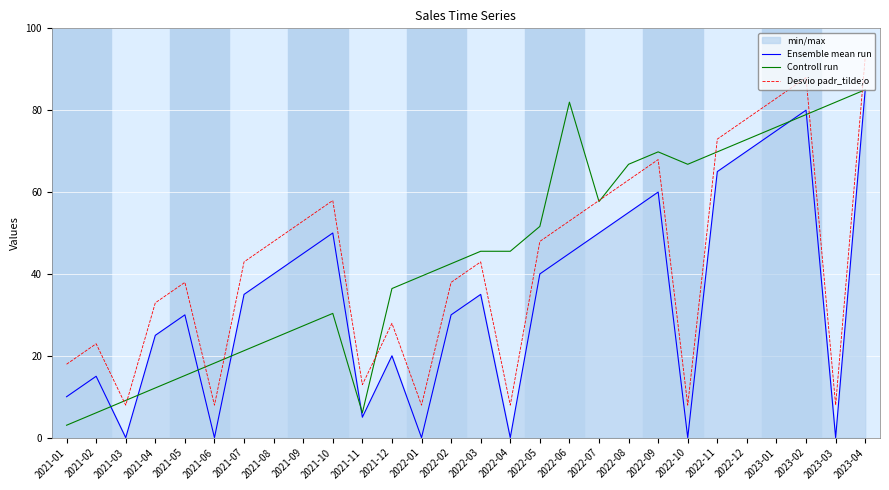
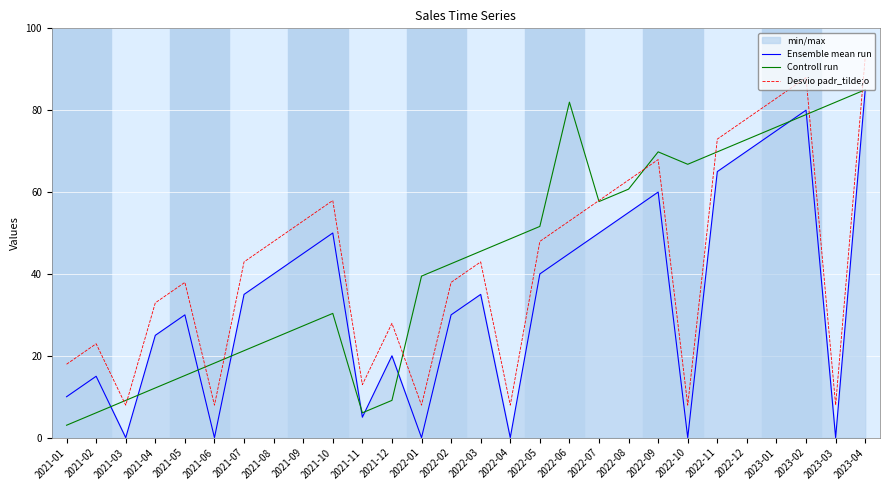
  {
    "min/max": {
      "2021-01": 10,
      "2021-02": 15,
      "2021-03": 0,
      "2021-04": 25,
      "2021-05": 30,
      "2021-06": 0,
      "2021-07": 35,
      "2021-08": 40,
      "2021-09": 45,
      "2021-10": 50,
      "2021-11": 5,
      "2021-12": 20,
      "2022-01": 0,
      "2022-02": 30,
      "2022-03": 35,
      "2022-04": 0,
      "2022-05": 40,
      "2022-06": 45,
      "2022-07": 50,
      "2022-08": 55,
      "2022-09": 60,
      "2022-10": 0,
      "2022-11": 65,
      "2022-12": 70,
      "2023-01": 75,
      "2023-02": 80,
      "2023-03": 0
    },
    "Controll run": {
      "2021-01": 3,
      "2021-02": 6,
      "2021-03": 9,
      "2021-04": 12,
      "2021-05": 15,
      "2021-06": 18,
      "2021-07": 21,
      "2021-08": 24,
      "2021-09": 27,
      "2021-10": 30,
      "2021-11": 6,
-     "2021-12": 36,
+     "2021-12": 9,
      "2022-01": 39,
      "2022-02": 43,
      "2022-03": 46,
-     "2022-04": 46,
+     "2022-04": 49,
      "2022-05": 52,
      "2022-06": 82,
-     "2022-08": 67,
+     "2022-08": 61,
      "2022-09": 70,
      "2022-10": 67,
      "2022-11": 70,
      "2022-12": 73,
      "2023-01": 76,
      "2023-02": 79,
      "2023-03": 82
    },
    "Desvio padr_tilde;o": {
      "2021-01": 18,
      "2021-02": 23,
      "2021-03": 8,
      "2021-04": 33,
      "2021-05": 38,
      "2021-06": 8,
      "2021-07": 43,
      "2021-08": 48,
      "2021-09": 53,
      "2021-10": 58,
      "2021-11": 13,
      "2021-12": 28,
      "2022-01": 8,
      "2022-02": 38,
      "2022-03": 43,
      "2022-04": 8,
      "2022-05": 48,
      "2022-06": 53,
      "2022-08": 63,
      "2022-09": 68,
      "2022-10": 8,
      "2022-11": 73,
      "2022-12": 78,
      "2023-01": 83,
      "2023-03": 8
    }
  }
